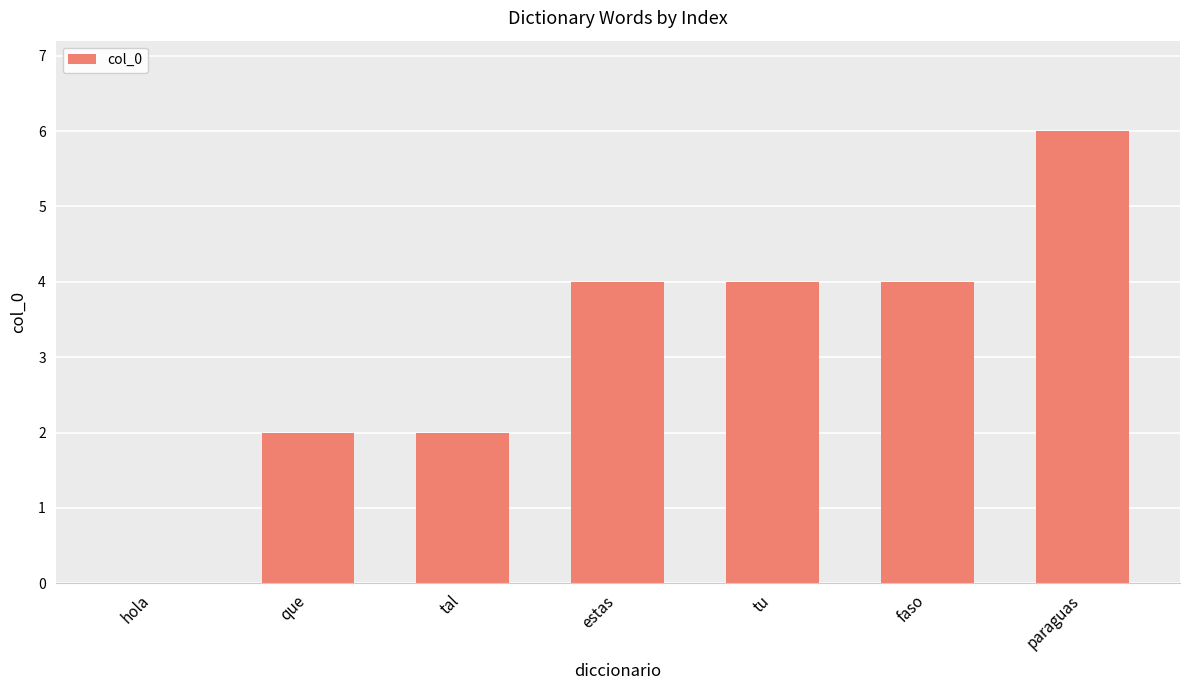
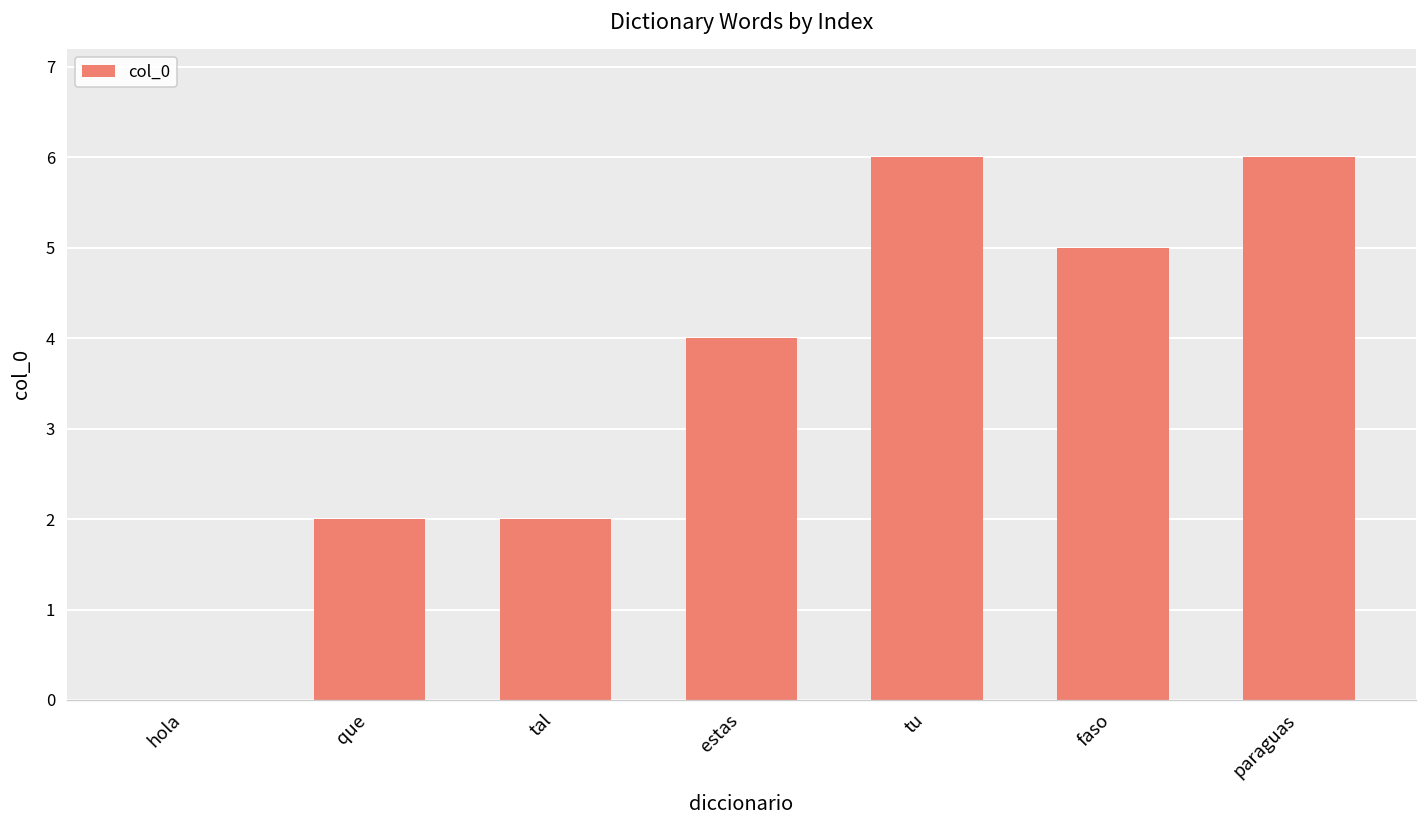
  {
    "hola": 0,
    "que": 2,
    "tal": 2,
    "estas": 4,
-   "tu": 4,
-   "faso": 4,
+   "tu": 6,
+   "faso": 5,
    "paraguas": 6
  }
